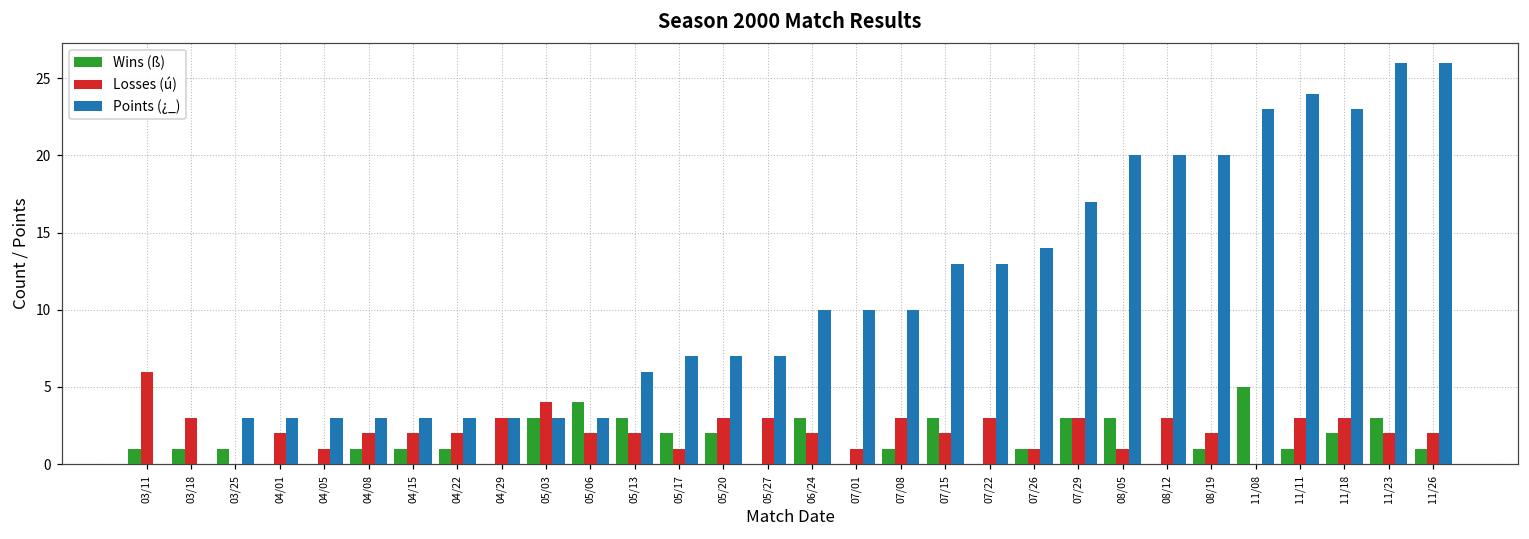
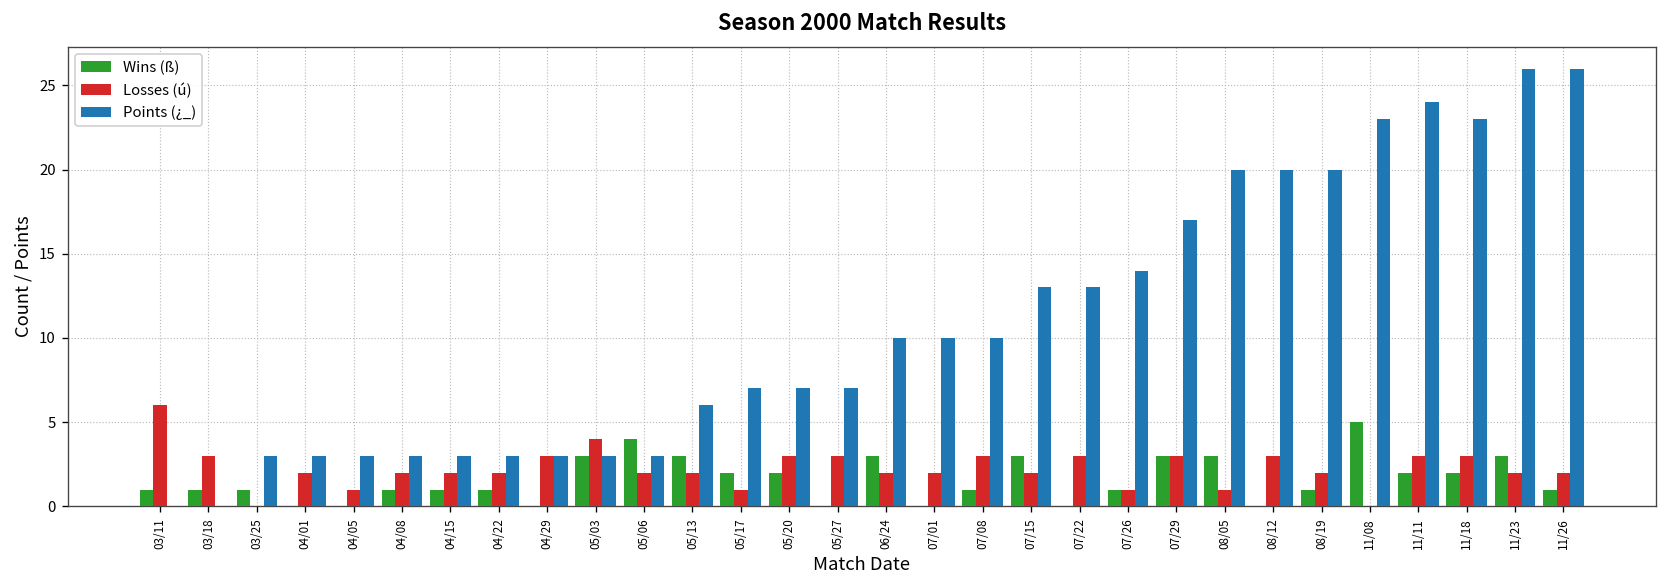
  {
    "Wins (ß)": {
      "03/11": 1,
      "03/18": 1,
      "03/25": 1,
      "04/01": 0,
      "04/05": 0,
      "04/08": 1,
      "04/15": 1,
      "04/22": 1,
      "04/29": 0,
      "05/03": 3,
      "05/06": 4,
      "05/13": 3,
      "05/17": 2,
      "05/20": 2,
      "05/27": 0,
      "06/24": 3,
      "07/01": 0,
      "07/08": 1,
      "07/15": 3,
      "07/22": 0,
      "07/26": 1,
      "07/29": 3,
      "08/05": 3,
      "08/12": 0,
      "08/19": 1,
      "11/08": 5,
-     "11/11": 1,
+     "11/11": 2,
      "11/18": 2,
      "11/23": 3,
      "11/26": 1
    },
    "Losses (ú)": {
      "03/11": 6,
      "03/18": 3,
      "03/25": 0,
      "04/01": 2,
      "04/05": 1,
      "04/08": 2,
      "04/15": 2,
      "04/22": 2,
      "04/29": 3,
      "05/03": 4,
      "05/06": 2,
      "05/13": 2,
      "05/17": 1,
      "05/20": 3,
      "05/27": 3,
      "06/24": 2,
-     "07/01": 1,
+     "07/01": 2,
      "07/08": 3,
      "07/15": 2,
      "07/22": 3,
      "07/26": 1,
      "07/29": 3,
      "08/05": 1,
      "08/12": 3,
      "08/19": 2,
      "11/08": 0,
      "11/11": 3,
      "11/18": 3,
      "11/23": 2,
      "11/26": 2
    },
    "Points (¿_)": {
      "03/11": 0,
      "03/18": 0,
      "03/25": 3,
      "04/01": 3,
      "04/05": 3,
      "04/08": 3,
      "04/15": 3,
      "04/22": 3,
      "04/29": 3,
      "05/03": 3,
      "05/06": 3,
      "05/13": 6,
      "05/17": 7,
      "05/20": 7,
      "05/27": 7,
      "06/24": 10,
      "07/01": 10,
      "07/08": 10,
      "07/15": 13,
      "07/22": 13,
      "07/26": 14,
      "07/29": 17,
      "08/05": 20,
      "08/12": 20,
      "08/19": 20,
      "11/08": 23,
      "11/11": 24,
      "11/18": 23,
      "11/23": 26,
      "11/26": 26
    }
  }
